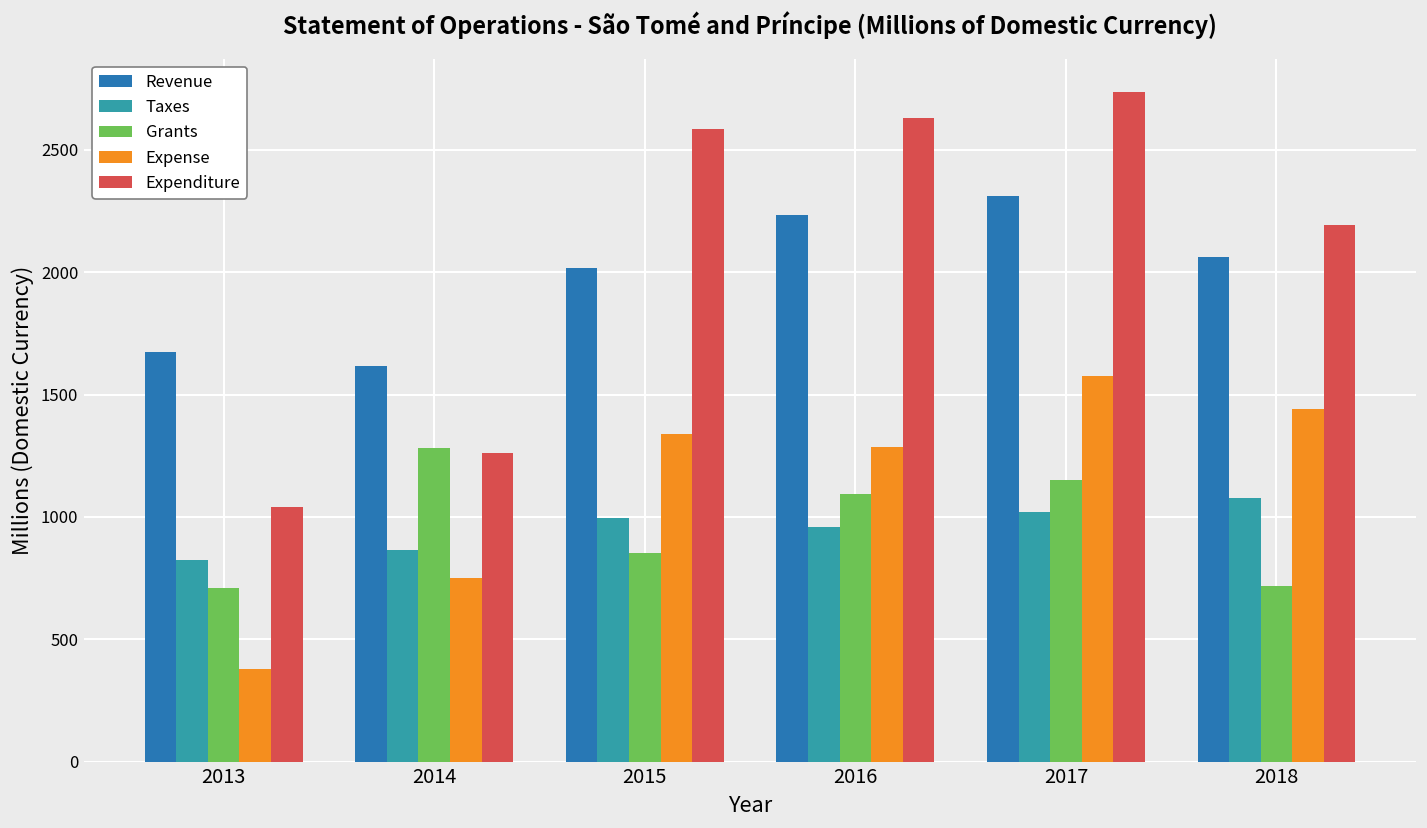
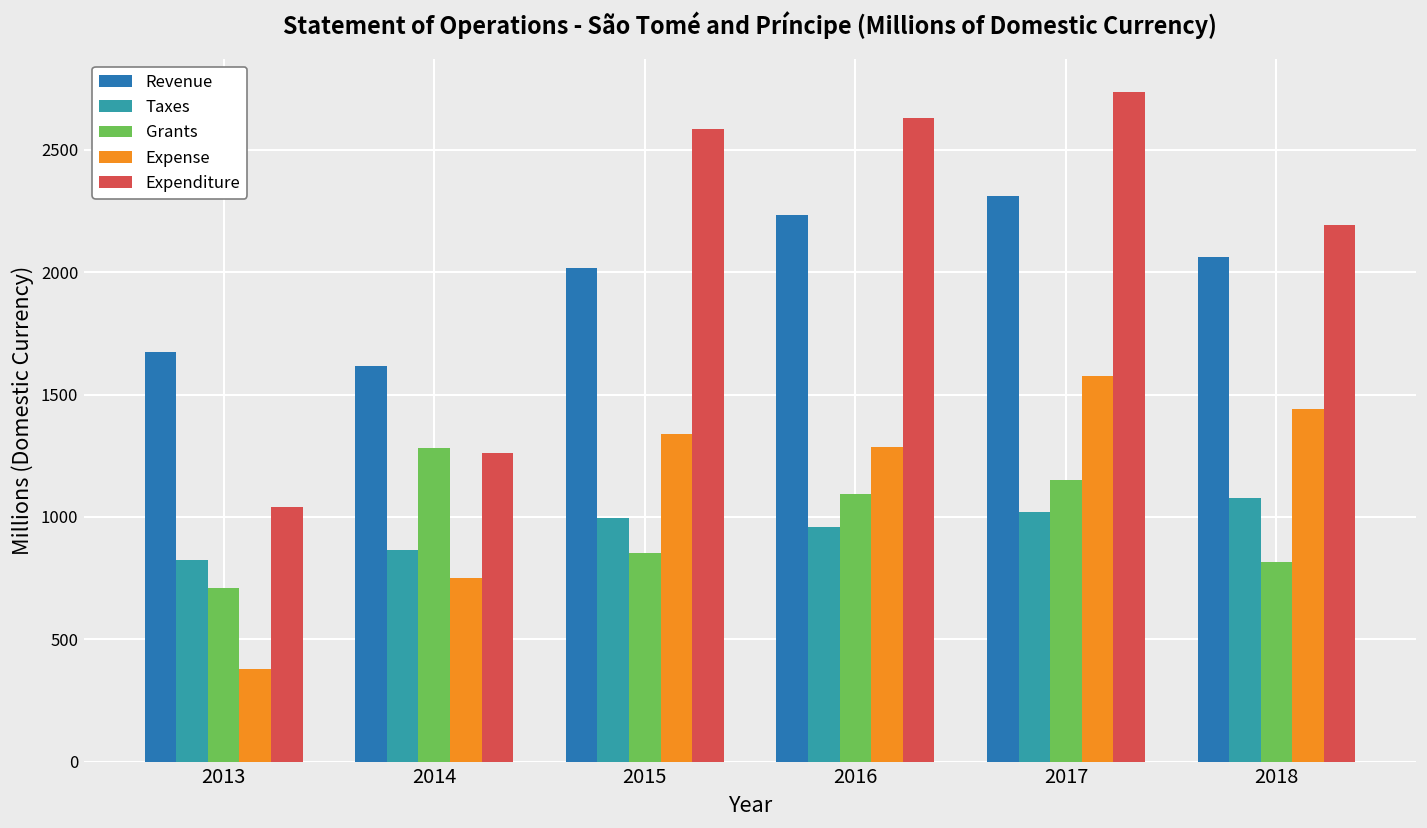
  {
    "Grants": {
      "2013": 710,
      "2014": 1280,
      "2015": 850,
      "2016": 1090,
      "2017": 1150,
-     "2018": 720
+     "2018": 820
    },
    "Expense": {
      "2013": 380,
      "2014": 750,
      "2015": 1340,
      "2016": 1280,
      "2017": 1580,
      "2018": 1440
    },
    "Expenditure": {
      "2013": 1040,
      "2014": 1260,
      "2015": 2580,
      "2016": 2630,
      "2017": 2740,
      "2018": 2190
    }
  }
